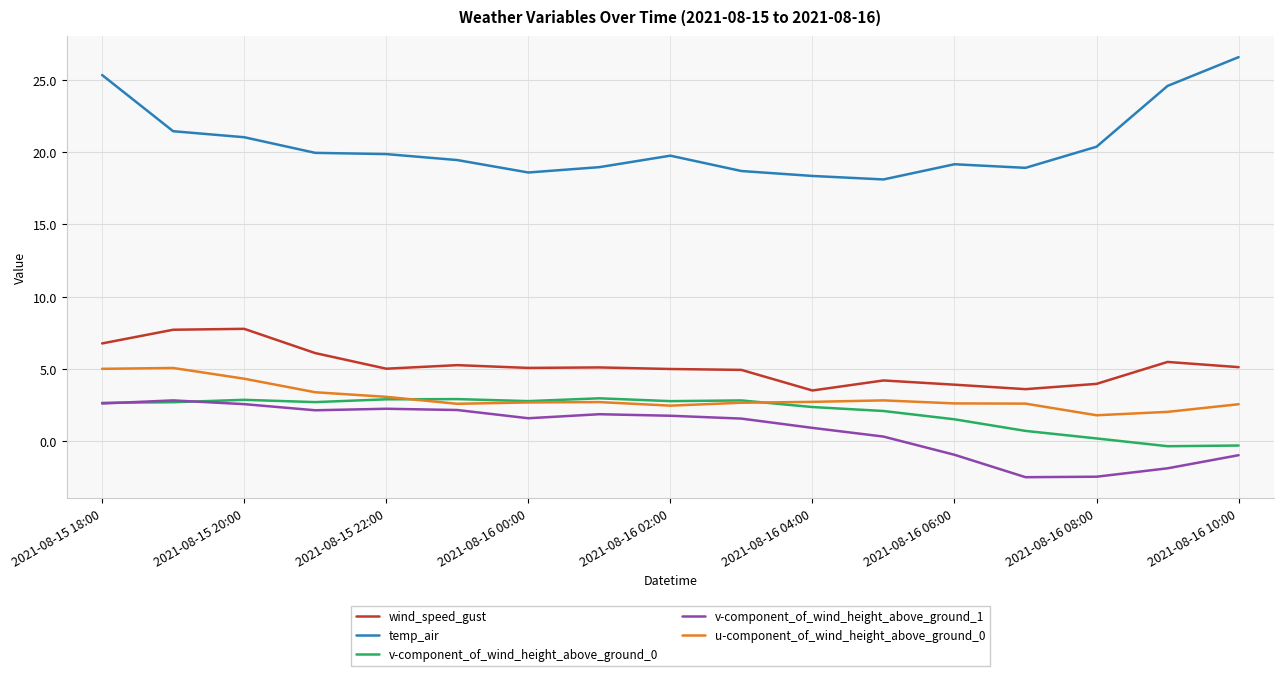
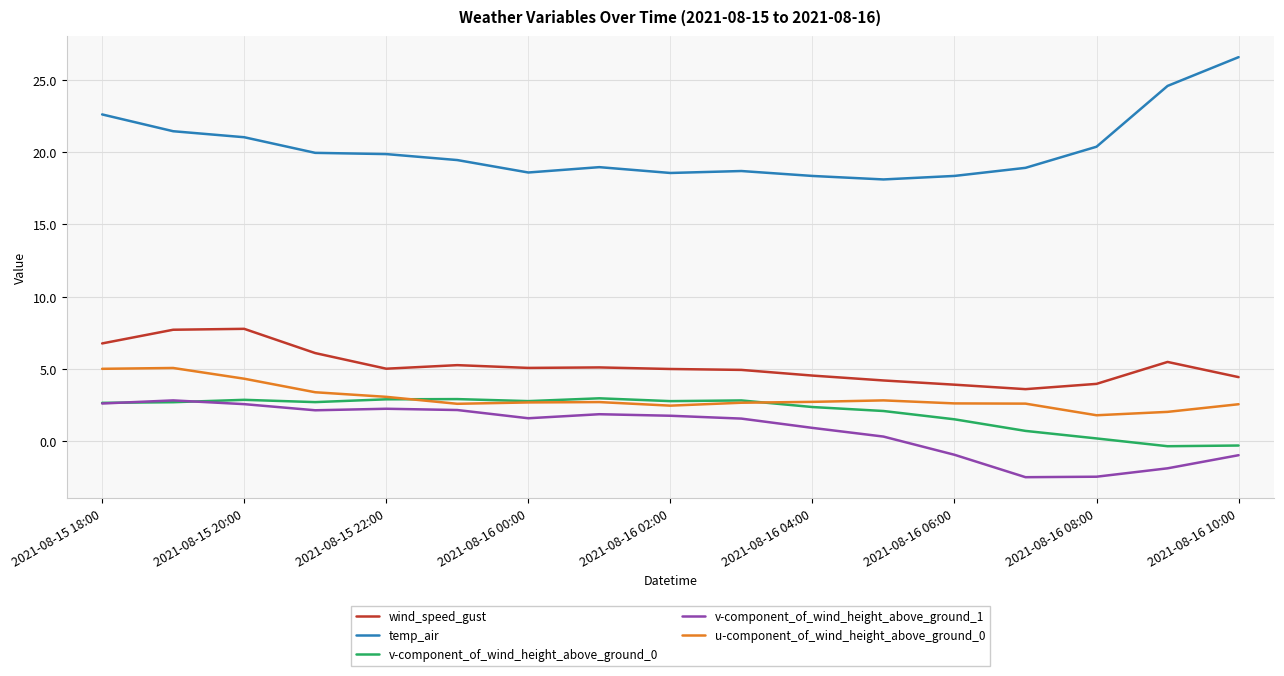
  {
    "wind_speed_gust": {
      "2021-08-15 18:00": 6.8,
      "2021-08-15 20:00": 7.8,
      "2021-08-15 22:00": 5.0,
      "2021-08-16 00:00": 5.1,
      "2021-08-16 02:00": 5.0,
-     "2021-08-16 04:00": 3.5,
+     "2021-08-16 04:00": 4.5,
      "2021-08-16 06:00": 3.9,
      "2021-08-16 08:00": 4.0,
-     "2021-08-16 10:00": 5.1
+     "2021-08-16 10:00": 4.4
    },
    "temp_air": {
-     "2021-08-15 18:00": 25.3,
+     "2021-08-15 18:00": 22.6,
      "2021-08-15 20:00": 21.0,
      "2021-08-15 22:00": 19.9,
      "2021-08-16 00:00": 18.6,
-     "2021-08-16 02:00": 19.8,
+     "2021-08-16 02:00": 18.6,
      "2021-08-16 04:00": 18.4,
-     "2021-08-16 06:00": 19.2,
+     "2021-08-16 06:00": 18.4,
      "2021-08-16 08:00": 20.4,
      "2021-08-16 10:00": 26.6
    },
    "v-component_of_wind_height_above_ground_0": {
      "2021-08-15 20:00": 2.9,
      "2021-08-16 02:00": 2.8,
      "2021-08-16 04:00": 2.4,
      "2021-08-16 06:00": 1.5,
      "2021-08-16 08:00": 0.2,
      "2021-08-16 10:00": -0.3
    },
    "v-component_of_wind_height_above_ground_1": {
      "2021-08-15 20:00": 2.6,
      "2021-08-15 22:00": 2.2,
      "2021-08-16 00:00": 1.6,
      "2021-08-16 02:00": 1.8,
      "2021-08-16 04:00": 0.9,
      "2021-08-16 06:00": -0.9,
      "2021-08-16 08:00": -2.5,
      "2021-08-16 10:00": -1.0
    },
    "u-component_of_wind_height_above_ground_0": {
      "2021-08-15 18:00": 5.0,
      "2021-08-15 20:00": 4.3,
      "2021-08-16 02:00": 2.5,
      "2021-08-16 04:00": 2.7,
      "2021-08-16 06:00": 2.6,
      "2021-08-16 08:00": 1.8,
      "2021-08-16 10:00": 2.6
    }
  }
